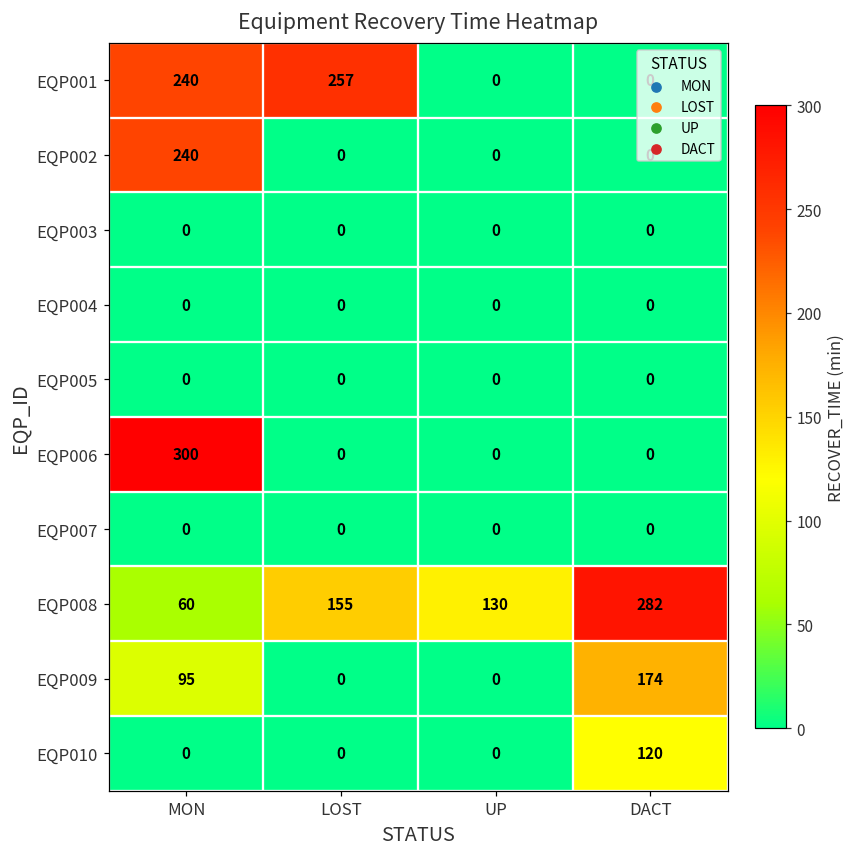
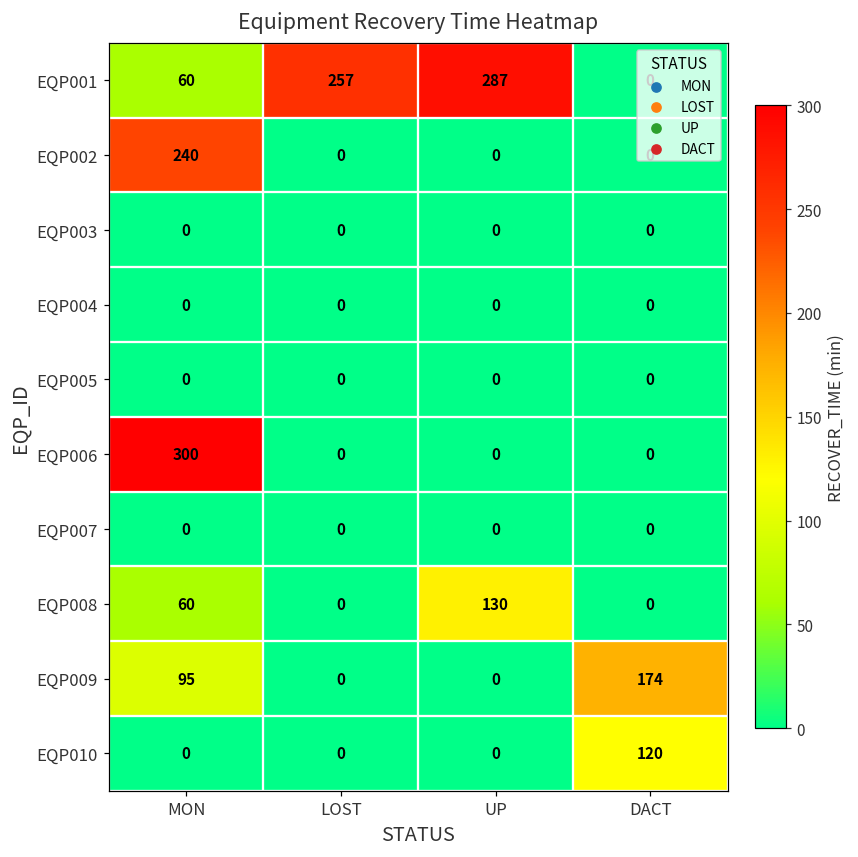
  {
    "EQP001": {
-     "MON": 240,
+     "MON": 60,
      "LOST": 257,
-     "UP": 0
+     "UP": 287
    },
    "EQP002": {
      "MON": 240,
      "LOST": 0,
      "UP": 0
    },
    "EQP003": {
      "MON": 0,
      "LOST": 0,
      "UP": 0,
      "DACT": 0
    },
    "EQP004": {
      "MON": 0,
      "LOST": 0,
      "UP": 0,
      "DACT": 0
    },
    "EQP005": {
      "MON": 0,
      "LOST": 0,
      "UP": 0,
      "DACT": 0
    },
    "EQP006": {
      "MON": 300,
      "LOST": 0,
      "UP": 0,
      "DACT": 0
    },
    "EQP007": {
      "MON": 0,
      "LOST": 0,
      "UP": 0,
      "DACT": 0
    },
    "EQP008": {
      "MON": 60,
-     "LOST": 155,
+     "LOST": 0,
      "UP": 130,
-     "DACT": 282
+     "DACT": 0
    },
    "EQP009": {
      "MON": 95,
      "LOST": 0,
      "UP": 0,
      "DACT": 174
    },
    "EQP010": {
      "MON": 0,
      "LOST": 0,
      "UP": 0,
      "DACT": 120
    }
  }
